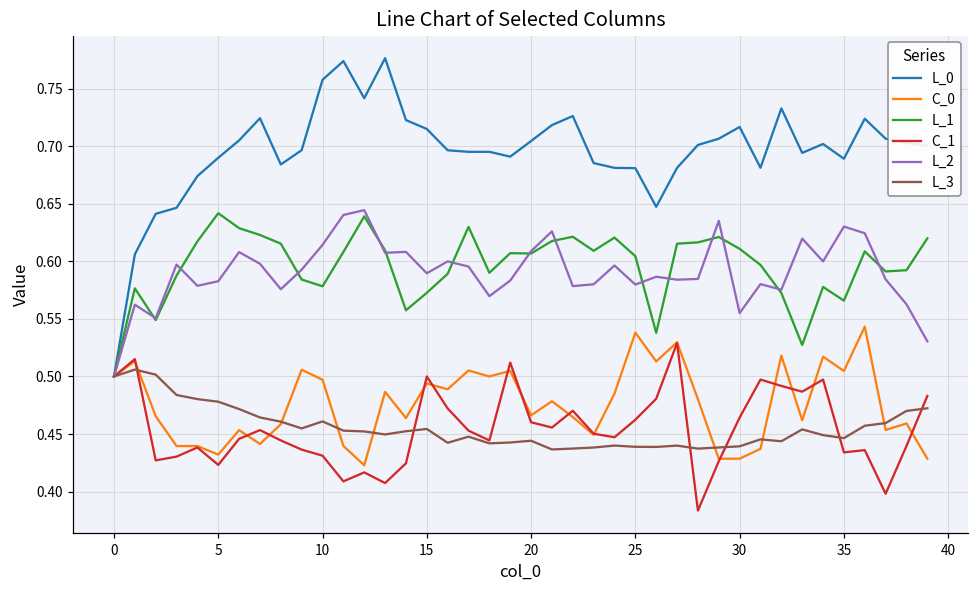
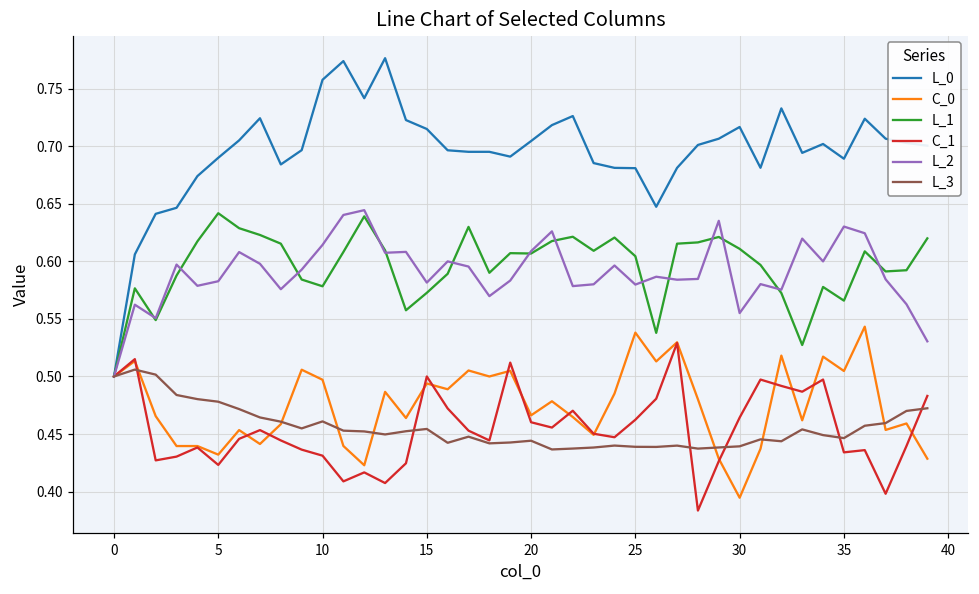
  {
    "L_0": {
      "5": 0.690,
      "10": 0.758,
      "15": 0.715,
      "20": 0.705,
      "25": 0.681,
      "30": 0.717,
      "35": 0.689
    },
    "C_0": {
      "5": 0.432,
      "10": 0.497,
      "15": 0.494,
      "20": 0.466,
      "25": 0.538,
-     "30": 0.429,
+     "30": 0.395,
      "35": 0.505
    },
    "L_1": {
      "5": 0.642,
      "10": 0.578,
      "15": 0.573,
      "25": 0.604,
      "30": 0.611,
      "35": 0.566
    },
    "C_1": {
      "5": 0.423,
      "10": 0.431,
      "15": 0.500,
      "20": 0.460,
      "25": 0.462,
      "30": 0.464,
      "35": 0.434
    },
    "L_2": {
      "5": 0.583,
      "10": 0.614,
-     "15": 0.590,
+     "15": 0.582,
      "25": 0.580,
      "30": 0.555,
      "35": 0.630
    },
    "L_3": {
      "5": 0.478,
      "10": 0.461,
      "15": 0.454,
      "20": 0.444,
      "25": 0.439,
      "30": 0.439,
      "35": 0.446
    }
  }
